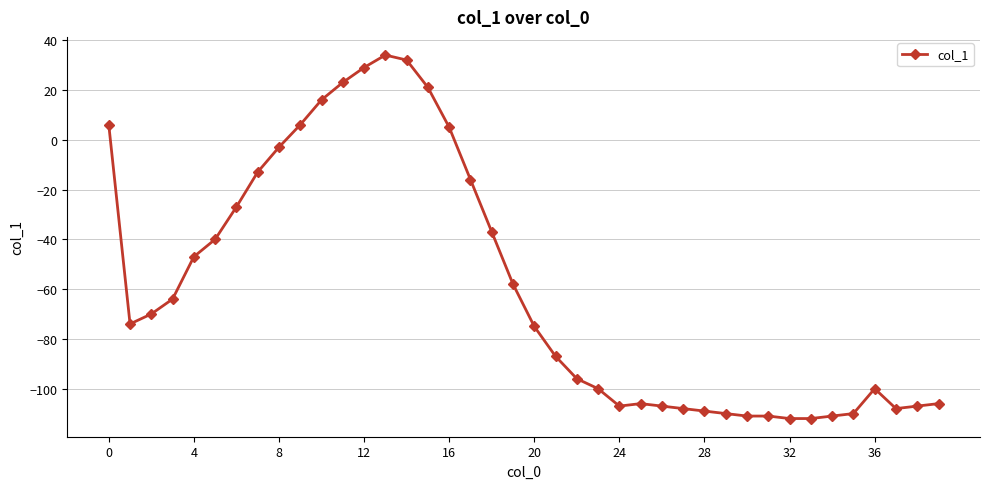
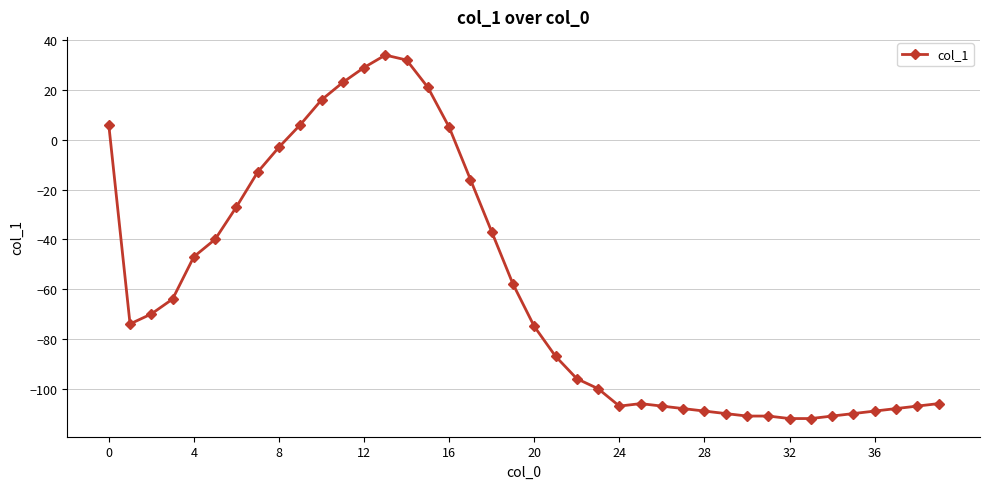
  {
    "0": 6,
    "4": -47,
    "8": -3,
    "12": 29,
    "16": 5,
    "20": -75,
    "24": -107,
    "28": -109,
    "32": -112,
-   "36": -100
+   "36": -109
  }
